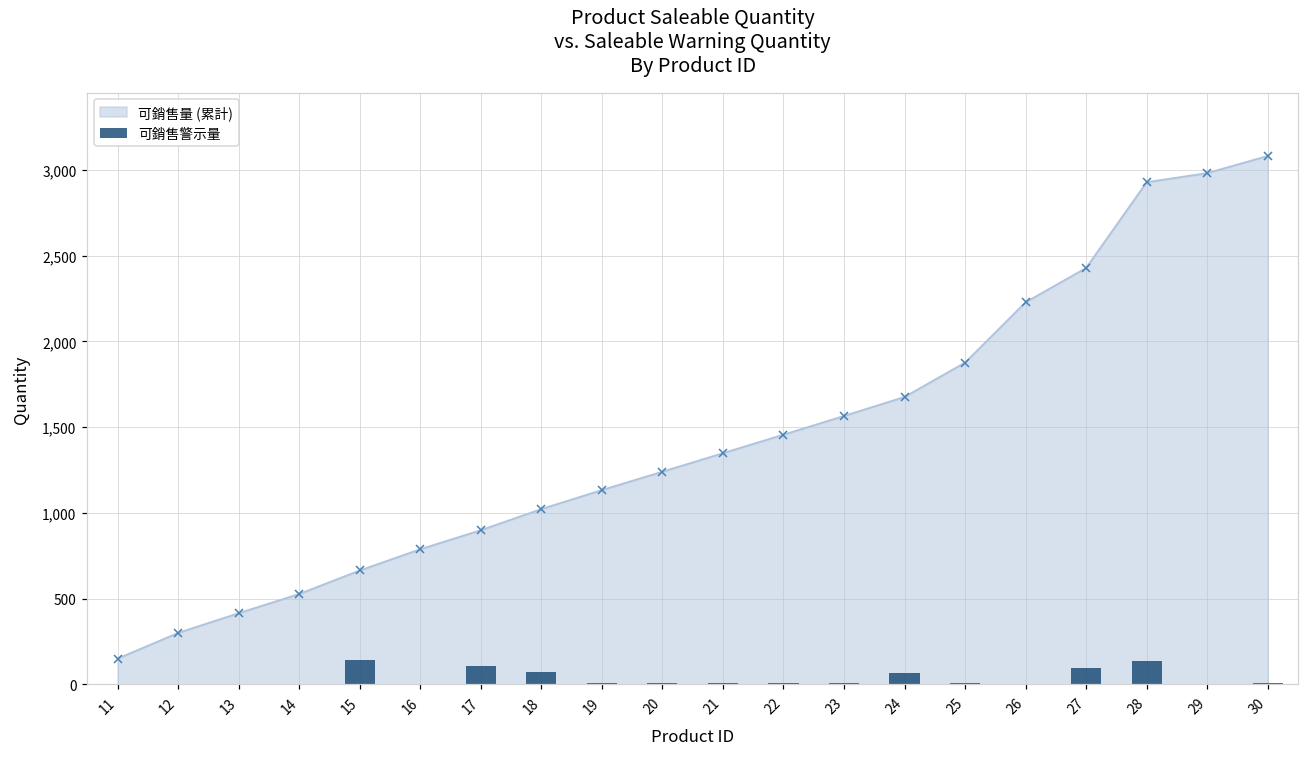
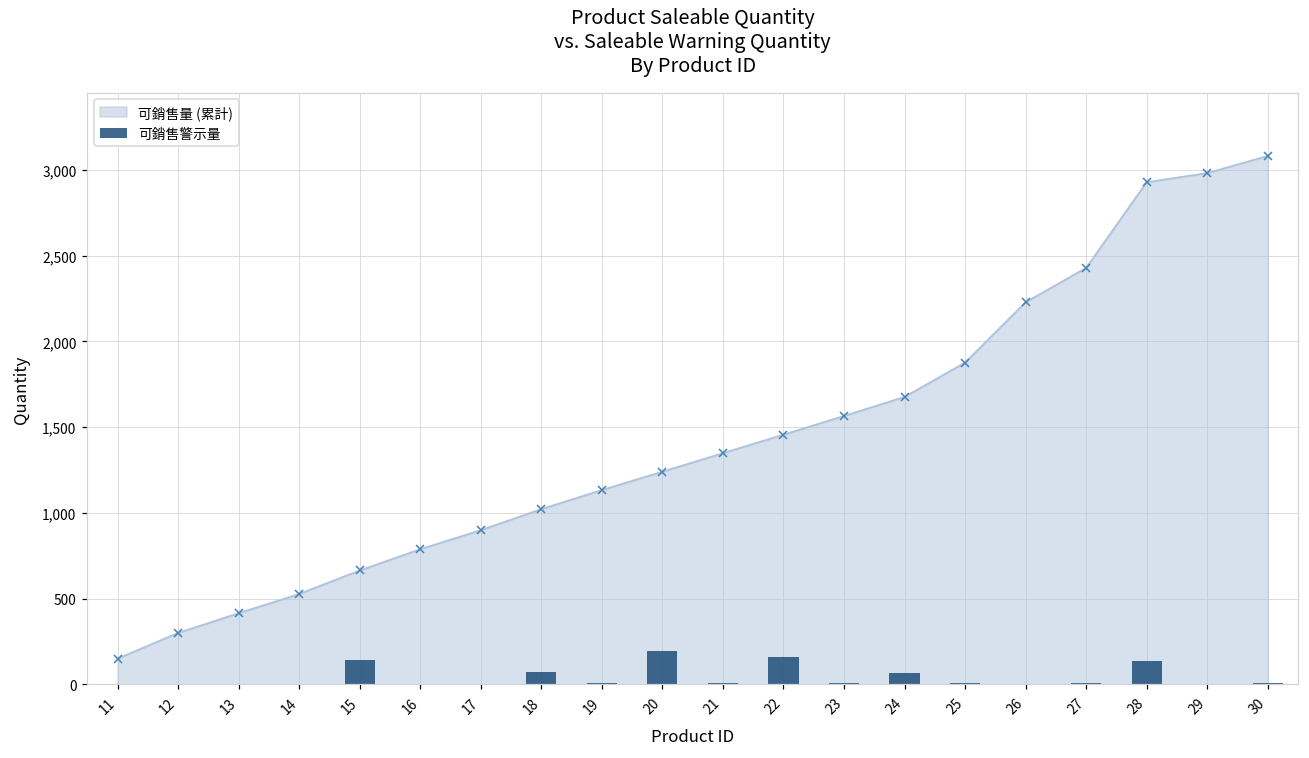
  {
    "可銷售量 (累計)": {
      "11": "150",
      "12": "300",
      "13": "420",
      "14": "530",
      "15": "660",
      "16": "790",
      "17": "900",
      "18": "1,020",
      "19": "1,130",
      "20": "1,240",
      "21": "1,350",
      "22": "1,460",
      "23": "1,570",
      "24": "1,680",
      "25": "1,880",
      "26": "2,230",
      "27": "2,430",
      "28": "2,930",
      "29": "2,980",
      "30": "3,080"
    },
    "可銷售警示量": {
      "15": "150",
-     "17": "110",
+     "17": "10",
      "18": "70",
-     "20": "10",
-     "22": "10",
+     "20": "190",
+     "22": "160",
      "24": "70",
      "26": "0",
-     "27": "90",
+     "27": "10",
      "28": "140",
      "29": "0"
    }
  }
